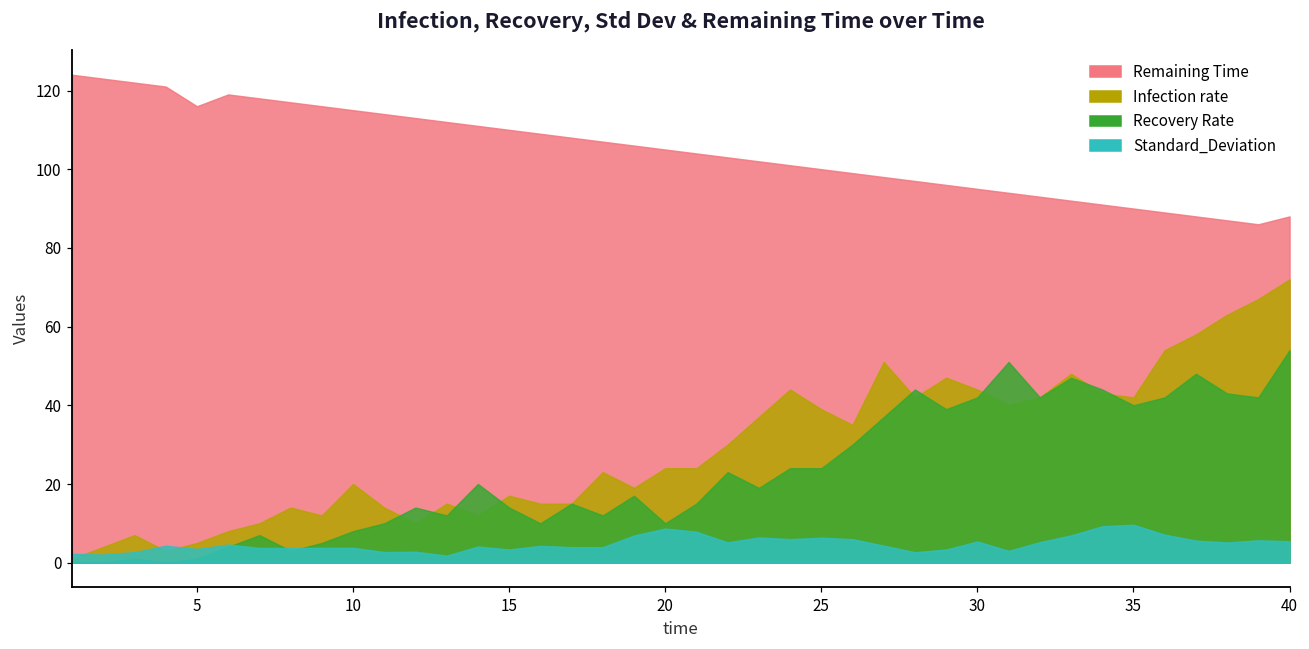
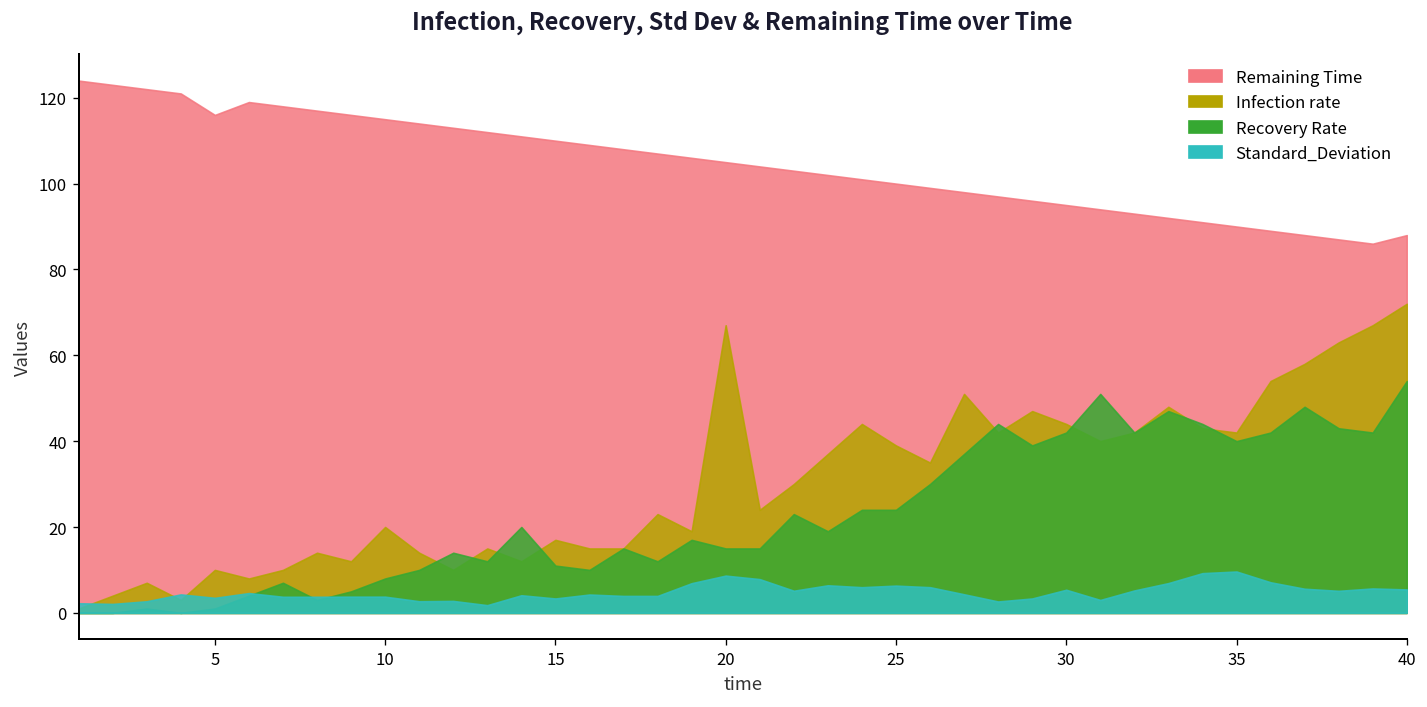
  {
    "Remaining Time": {
      "5": 116,
      "10": 115,
      "15": 110,
      "20": 105,
      "25": 100,
      "30": 95,
      "35": 90,
      "40": 88
    },
    "Infection rate": {
-     "5": 5,
+     "5": 10,
      "10": 20,
      "15": 17,
-     "20": 24,
+     "20": 67,
      "25": 39,
      "30": 44,
      "35": 42,
      "40": 72
    },
    "Recovery Rate": {
      "5": 1,
      "10": 8,
-     "15": 14,
-     "20": 10,
+     "15": 11,
+     "20": 15,
      "25": 24,
      "30": 42,
      "35": 40,
      "40": 54
    },
    "Standard_Deviation": {
      "5": 3,
      "10": 4,
      "15": 3,
      "20": 9,
      "25": 6,
      "30": 5,
      "35": 10,
      "40": 5
    }
  }
